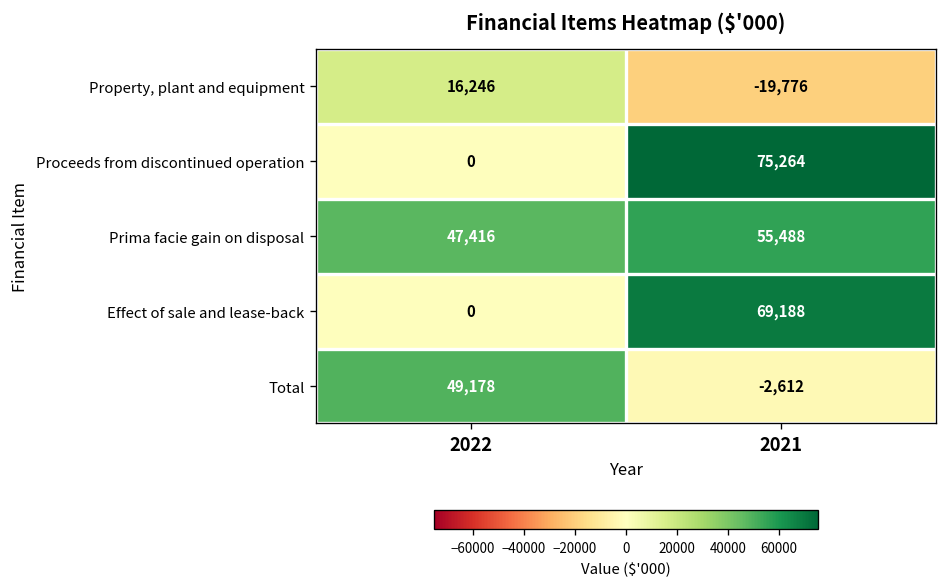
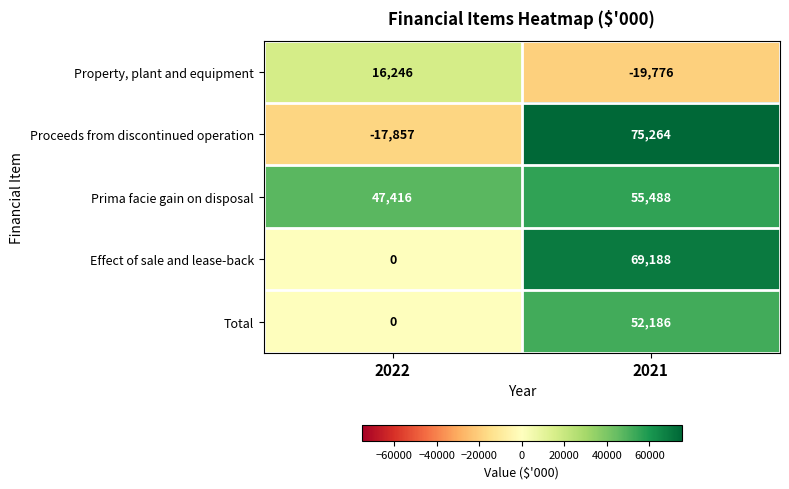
  {
    "Property, plant and equipment": {
      "2022": "16,246",
      "2021": "-19,776"
    },
    "Proceeds from discontinued operation": {
-     "2022": "0",
+     "2022": "-17,857",
      "2021": "75,264"
    },
    "Prima facie gain on disposal": {
      "2022": "47,416",
      "2021": "55,488"
    },
    "Effect of sale and lease-back": {
      "2022": "0",
      "2021": "69,188"
    },
    "Total": {
-     "2022": "49,178",
-     "2021": "-2,612"
+     "2022": "0",
+     "2021": "52,186"
    }
  }
